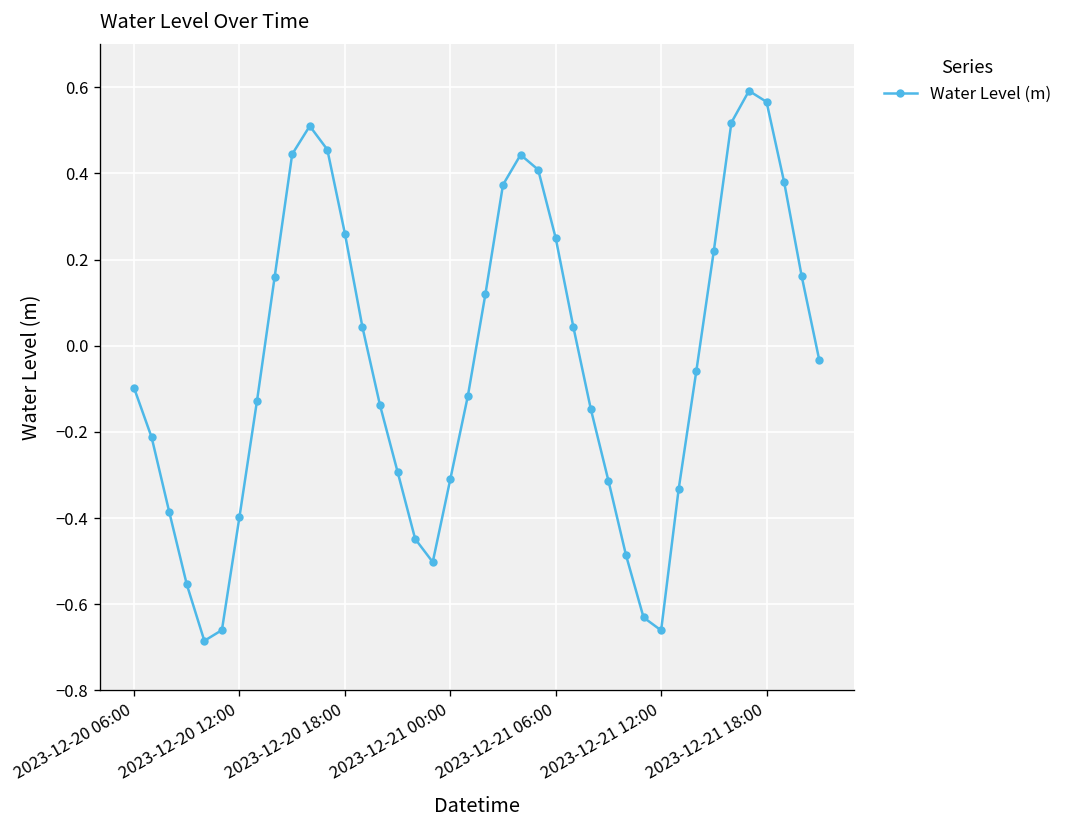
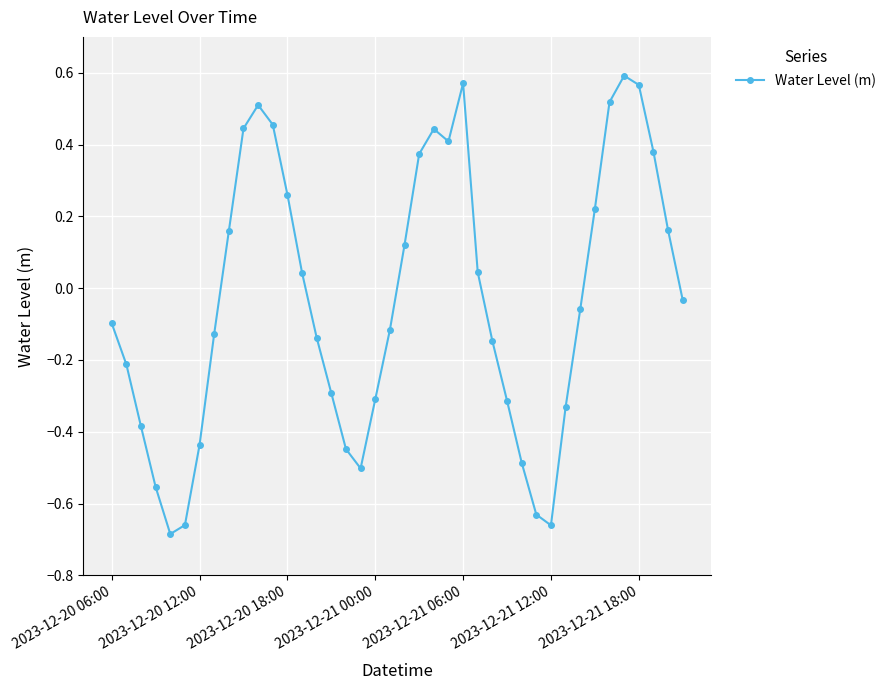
  {
    "2023-12-20 06:00": -0.10,
-   "2023-12-20 12:00": -0.40,
+   "2023-12-20 12:00": -0.44,
    "2023-12-20 18:00": 0.26,
    "2023-12-21 00:00": -0.31,
-   "2023-12-21 06:00": 0.25,
+   "2023-12-21 06:00": 0.57,
    "2023-12-21 12:00": -0.66,
    "2023-12-21 18:00": 0.57
  }
